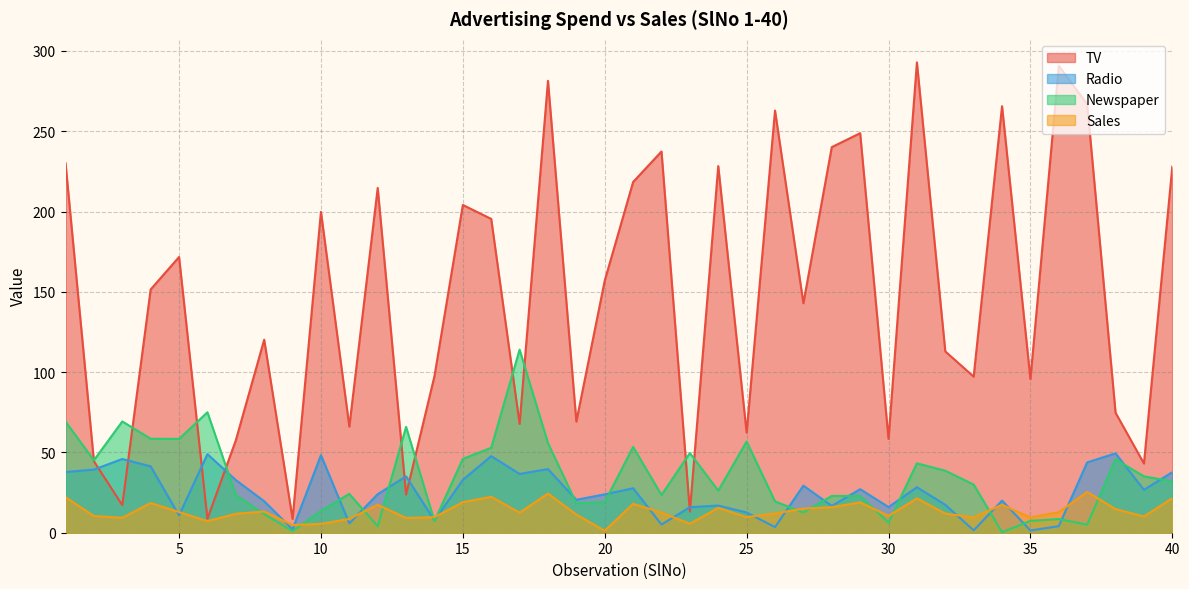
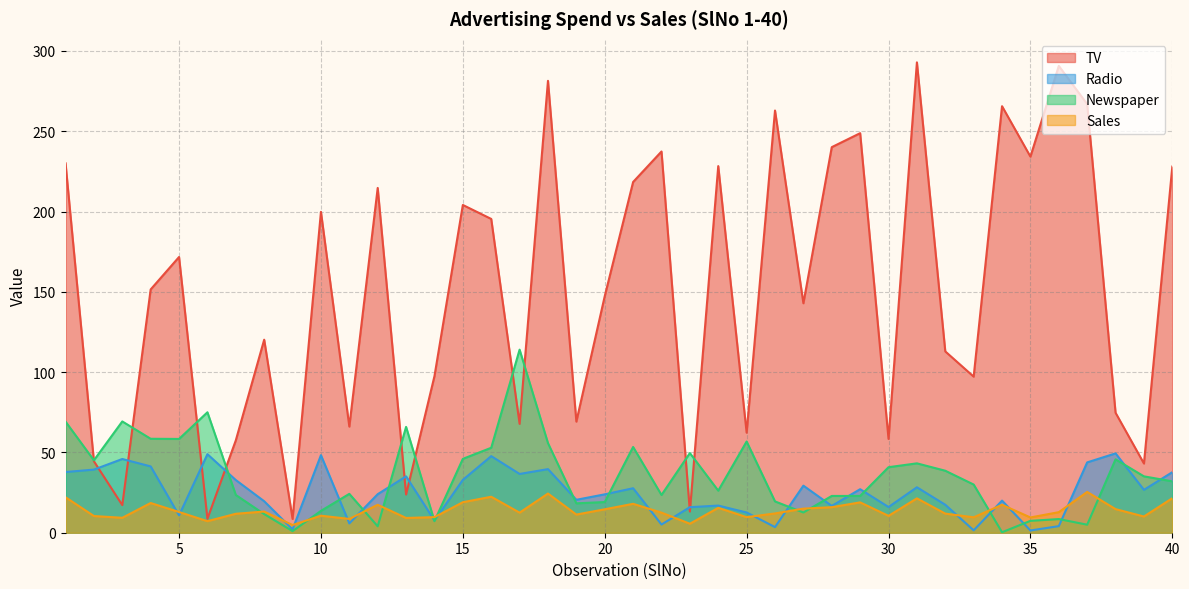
  {
    "TV": {
      "5": 172,
      "10": 200,
      "15": 204,
-     "20": 157,
+     "20": 147,
      "25": 62,
      "30": 58,
-     "35": 96,
+     "35": 234,
      "40": 228
    },
    "Radio": {
      "5": 11,
      "10": 48,
      "15": 33,
      "20": 24,
      "25": 13,
      "30": 16,
      "35": 1,
      "40": 38
    },
    "Newspaper": {
      "5": 58,
      "10": 14,
      "15": 46,
      "20": 19,
      "25": 57,
-     "30": 6,
+     "30": 41,
      "35": 7,
      "40": 32
    },
    "Sales": {
      "5": 13,
-     "10": 6,
+     "10": 11,
      "15": 19,
-     "20": 1,
+     "20": 15,
      "25": 10,
      "30": 11,
      "35": 10,
      "40": 22
    }
  }
